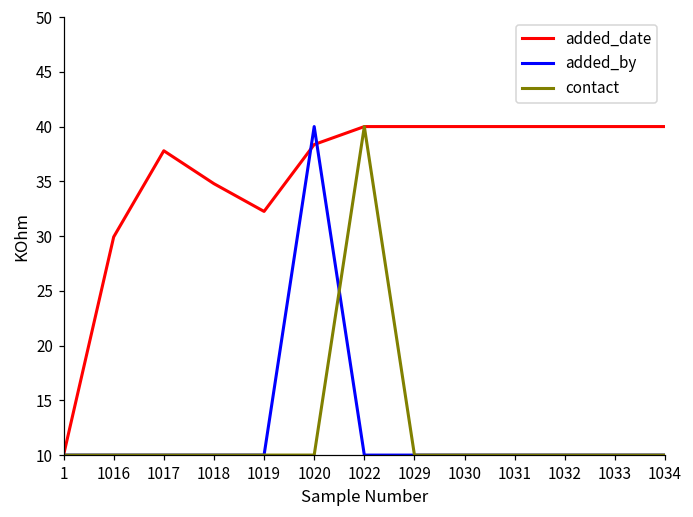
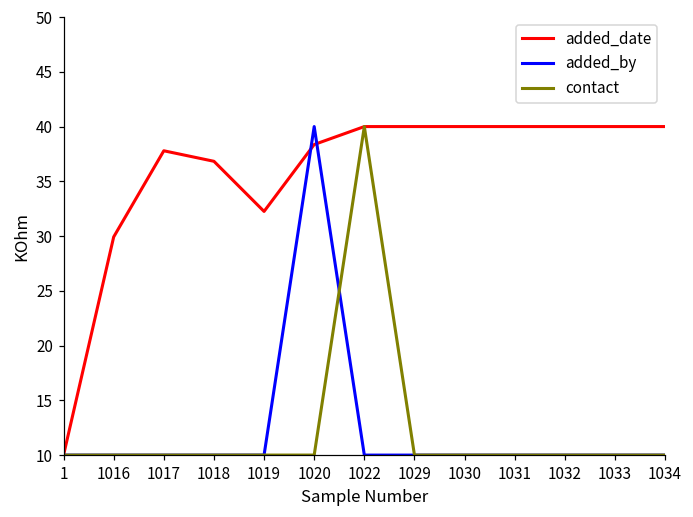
  {
    "added_date": {
      "1016": 30,
      "1017": 38,
-     "1018": 35,
+     "1018": 37,
      "1019": 32,
      "1020": 38,
      "1029": 40,
      "1030": 40,
      "1031": 40,
      "1032": 40,
      "1033": 40,
      "1034": 40
    },
    "added_by": {
      "1020": 40,
      "1022": 10
    },
    "contact": {
      "1020": 10
    }
  }
